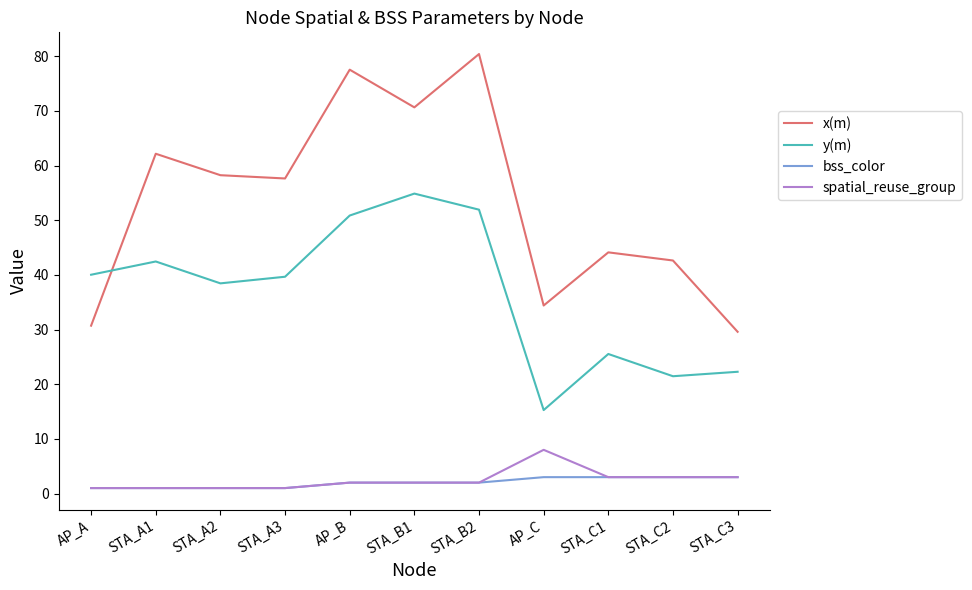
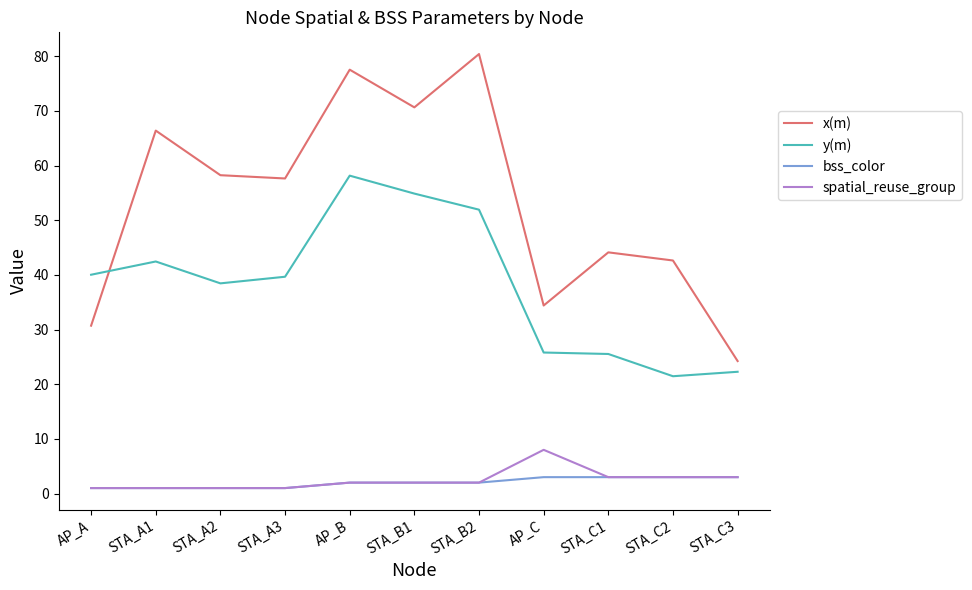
  {
    "x(m)": {
      "AP_A": 31,
-     "STA_A1": 62,
+     "STA_A1": 66,
      "STA_A2": 58,
      "STA_A3": 58,
      "AP_B": 78,
      "STA_B1": 71,
      "STA_B2": 80,
      "AP_C": 34,
      "STA_C1": 44,
      "STA_C2": 43,
-     "STA_C3": 30
+     "STA_C3": 24
    },
    "y(m)": {
      "AP_A": 40,
      "STA_A1": 42,
      "STA_A2": 38,
      "STA_A3": 40,
-     "AP_B": 51,
+     "AP_B": 58,
      "STA_B1": 55,
      "STA_B2": 52,
-     "AP_C": 15,
+     "AP_C": 26,
      "STA_C1": 26,
      "STA_C2": 21,
      "STA_C3": 22
    },
    "bss_color": {
      "AP_C": 3
    },
    "spatial_reuse_group": {
      "AP_C": 8
    }
  }
